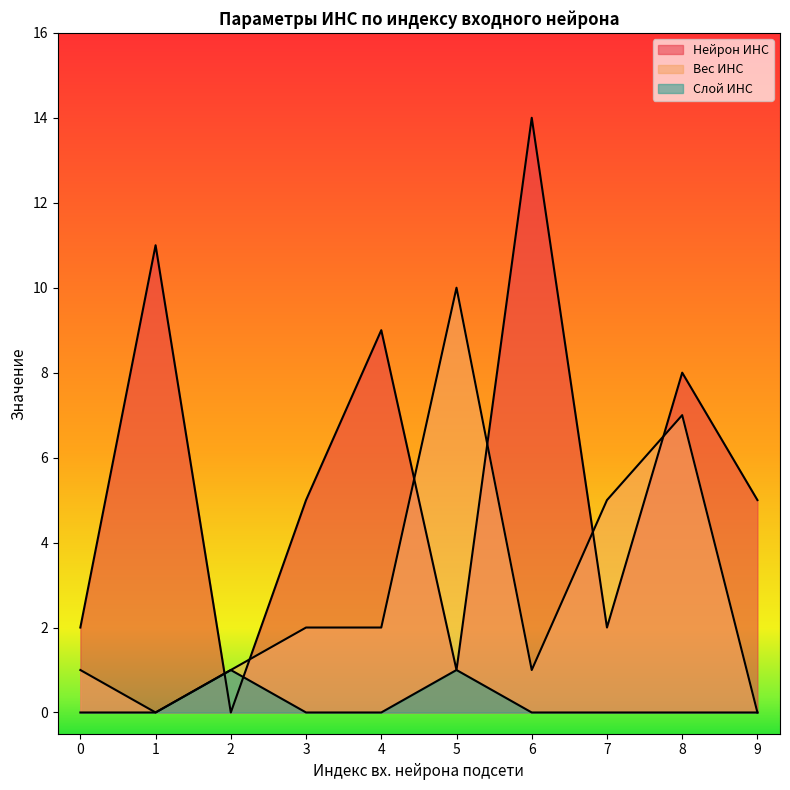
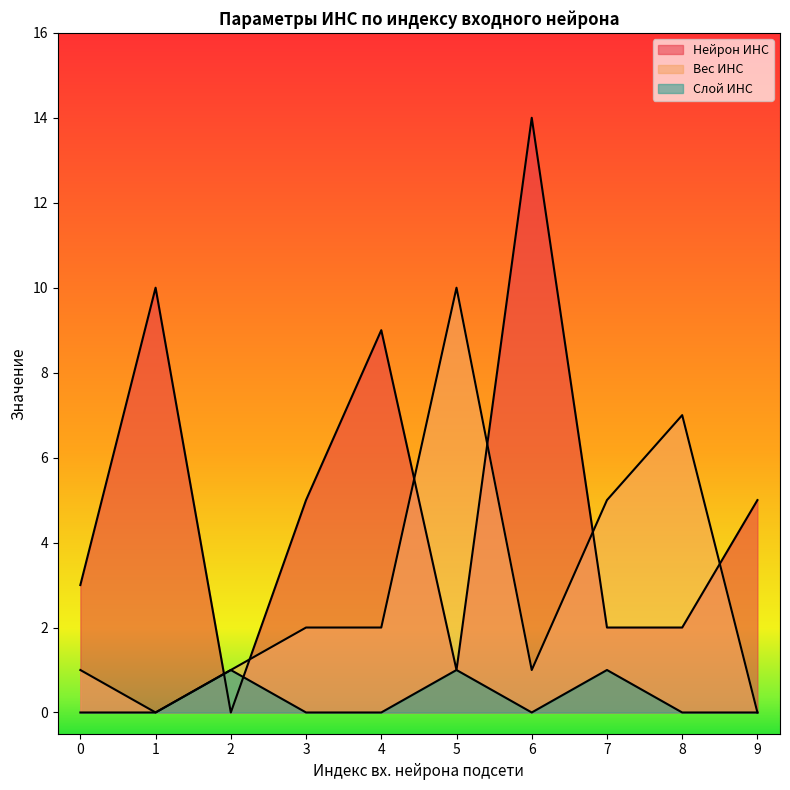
  {
    "Нейрон ИНС": {
-     "0": 2,
-     "1": 11,
+     "0": 3,
+     "1": 10,
      "2": 0,
      "3": 5,
      "4": 9,
      "6": 14,
      "7": 2,
-     "8": 8,
+     "8": 2,
      "9": 5
    },
    "Вес ИНС": {
      "0": 1,
      "3": 2,
      "4": 2,
      "5": 10,
      "6": 1,
      "7": 5,
      "8": 7
    },
    "Слой ИНС": {
      "0": 0,
      "3": 0,
      "4": 0,
      "6": 0,
-     "7": 0,
+     "7": 1,
      "8": 0
    }
  }
